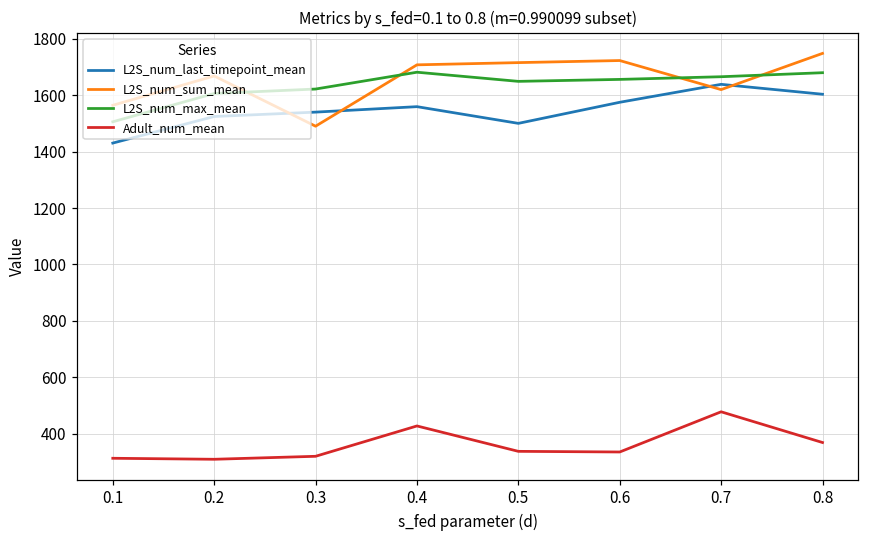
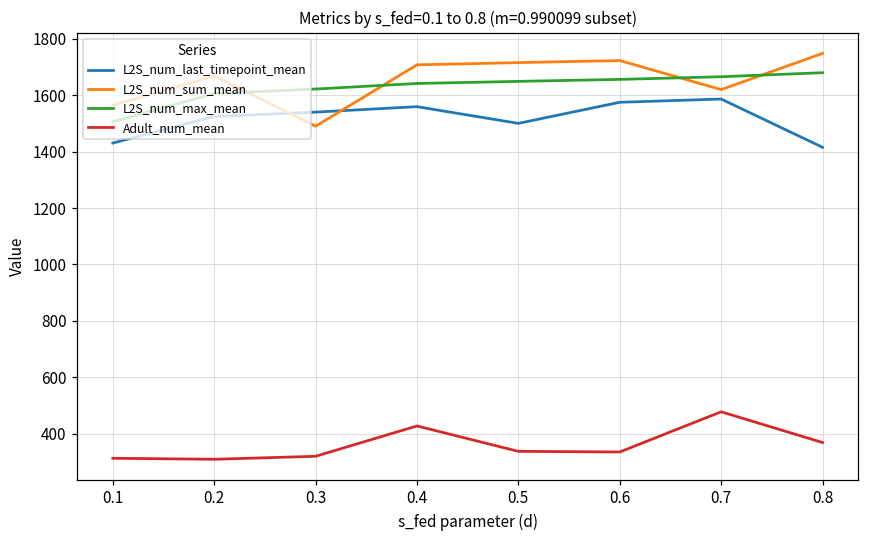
  {
    "L2S_num_last_timepoint_mean": {
      "0.1": 1430,
      "0.3": 1540,
      "0.4": 1560,
      "0.5": 1500,
      "0.6": 1580,
-     "0.7": 1640,
-     "0.8": 1600
+     "0.7": 1590,
+     "0.8": 1420
    },
    "L2S_num_sum_mean": {
      "0.3": 1490,
      "0.4": 1710,
      "0.5": 1720,
      "0.6": 1720,
      "0.7": 1620,
      "0.8": 1750
    },
    "L2S_num_max_mean": {
      "0.3": 1620,
-     "0.4": 1680,
+     "0.4": 1640,
      "0.5": 1650,
      "0.6": 1660,
      "0.7": 1670,
      "0.8": 1680
    },
    "Adult_num_mean": {
      "0.1": 310,
      "0.2": 310,
      "0.3": 320,
      "0.4": 430,
      "0.5": 340,
      "0.6": 330,
      "0.7": 480,
      "0.8": 370
    }
  }
